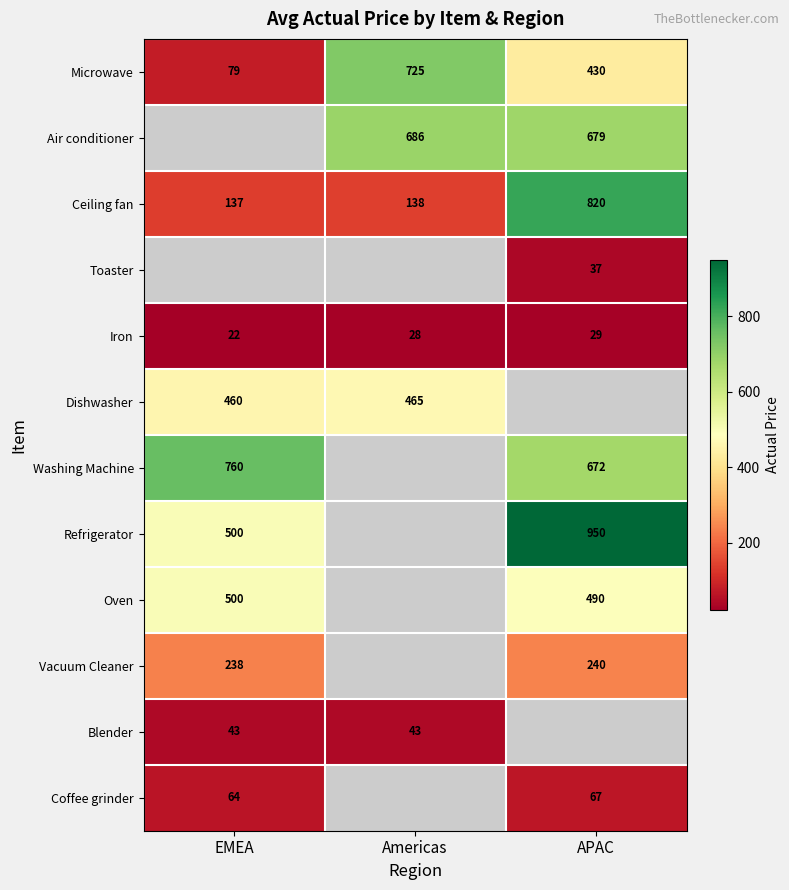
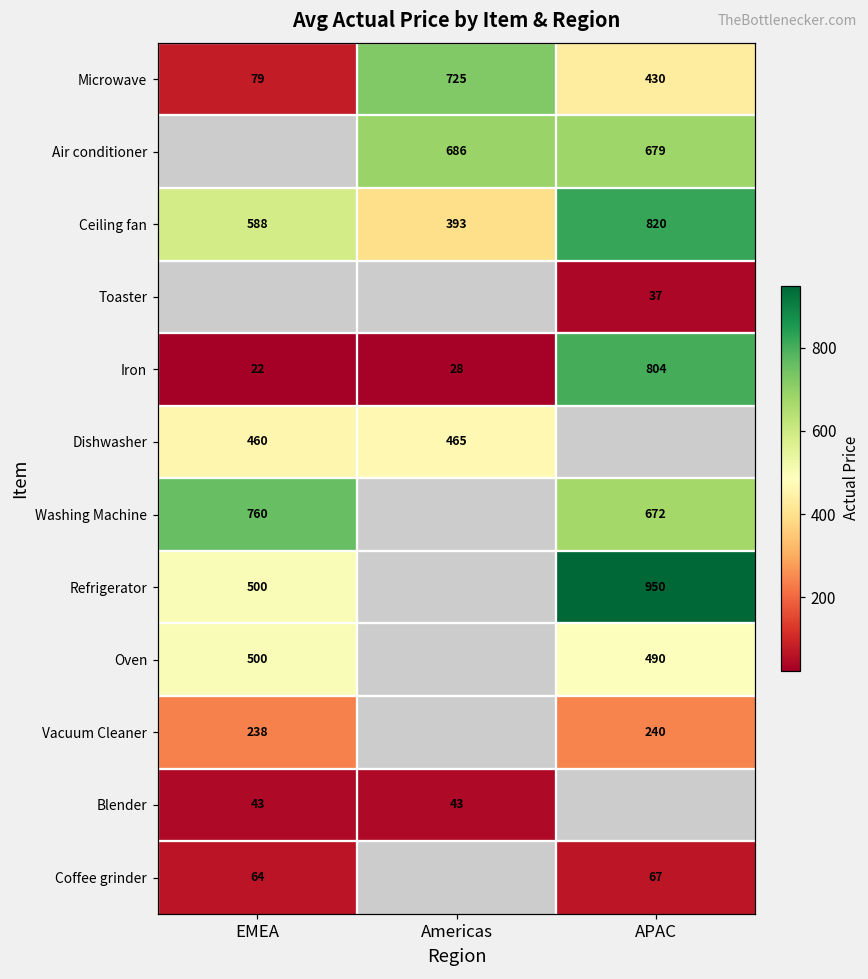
  {
    "Microwave": {
      "EMEA": 79,
      "Americas": 725,
      "APAC": 430
    },
    "Air conditioner": {
      "Americas": 686,
      "APAC": 679
    },
    "Ceiling fan": {
-     "EMEA": 137,
-     "Americas": 138,
+     "EMEA": 588,
+     "Americas": 393,
      "APAC": 820
    },
    "Toaster": {
      "APAC": 37
    },
    "Iron": {
      "EMEA": 22,
      "Americas": 28,
-     "APAC": 29
+     "APAC": 804
    },
    "Dishwasher": {
      "EMEA": 460,
      "Americas": 465
    },
    "Washing Machine": {
      "EMEA": 760,
      "APAC": 672
    },
    "Refrigerator": {
      "EMEA": 500,
      "APAC": 950
    },
    "Oven": {
      "EMEA": 500,
      "APAC": 490
    },
    "Vacuum Cleaner": {
      "EMEA": 238,
      "APAC": 240
    },
    "Blender": {
      "EMEA": 43,
      "Americas": 43
    },
    "Coffee grinder": {
      "EMEA": 64,
      "APAC": 67
    }
  }
